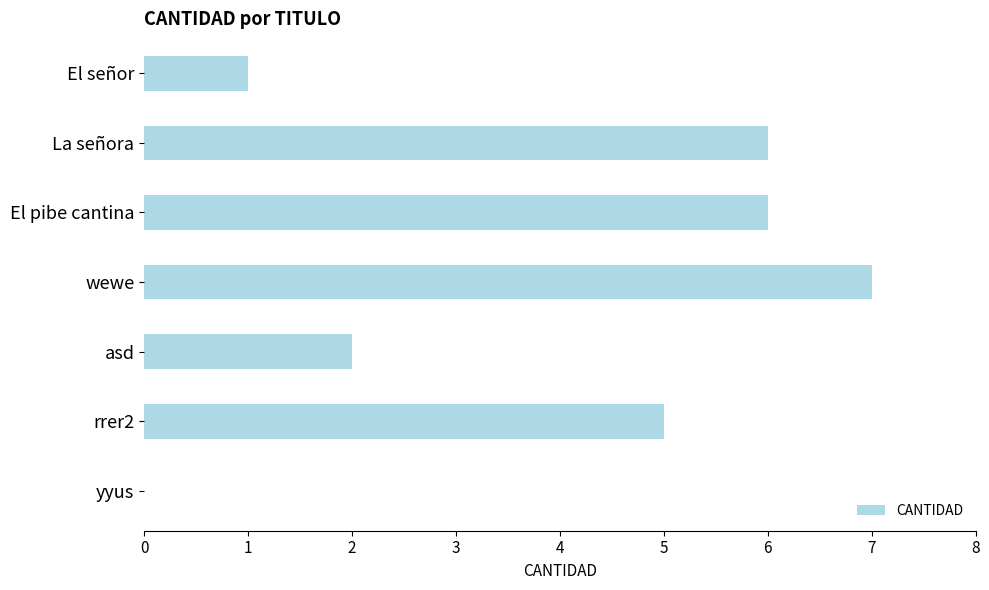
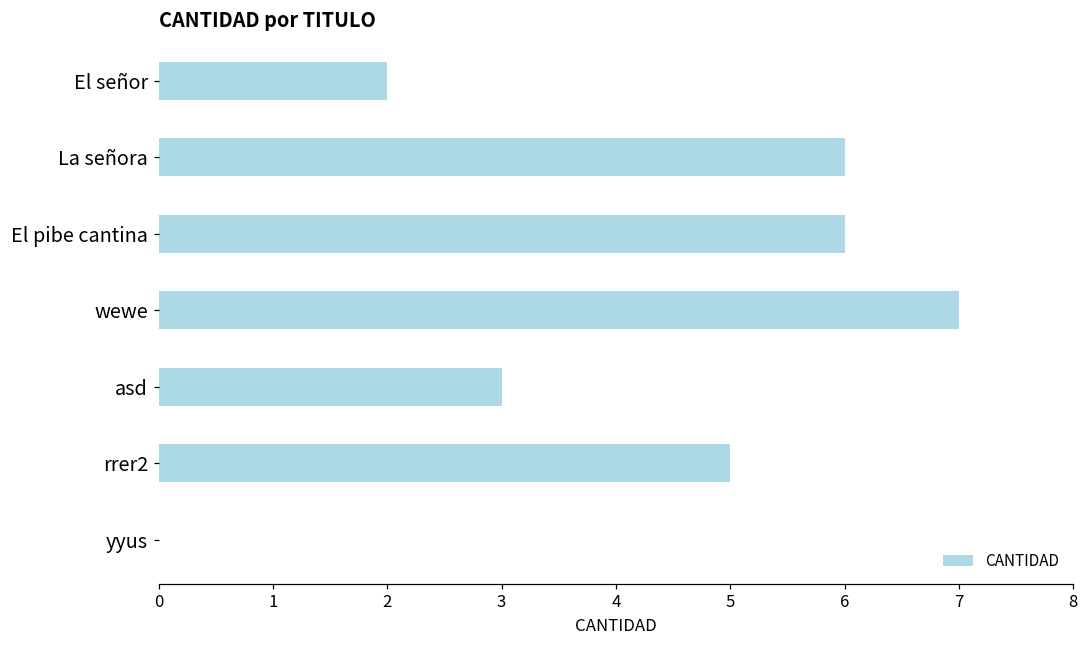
  {
-   "El señor": 1,
+   "El señor": 2,
    "La señora": 6,
    "El pibe cantina": 6,
    "wewe": 7,
-   "asd": 2,
+   "asd": 3,
    "rrer2": 5,
    "yyus": 0
  }
